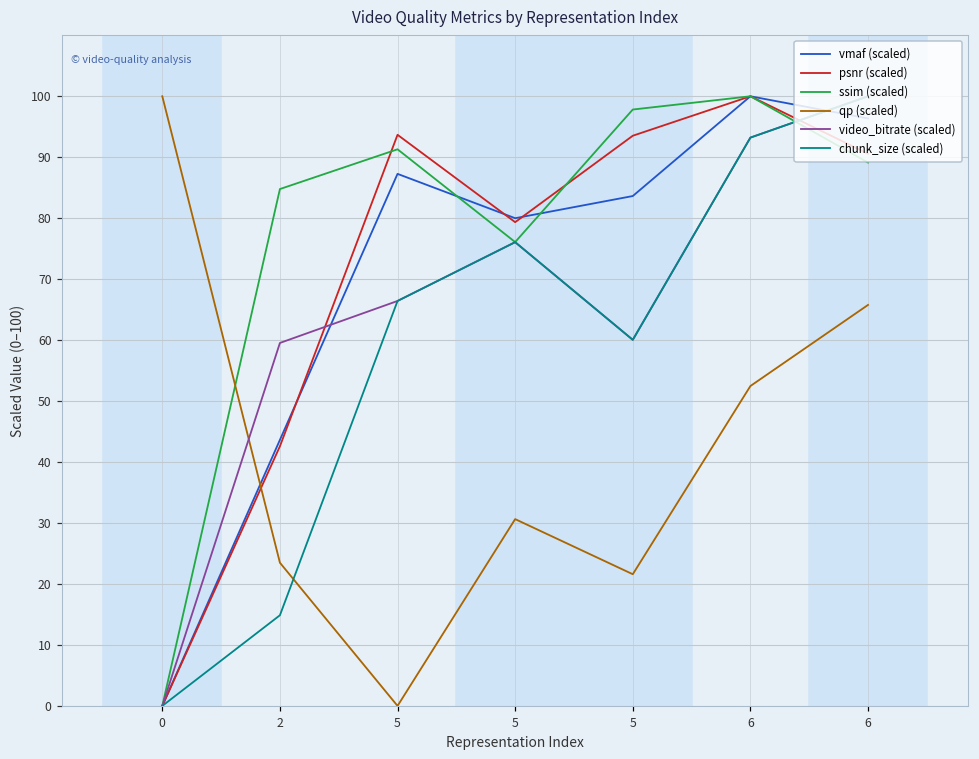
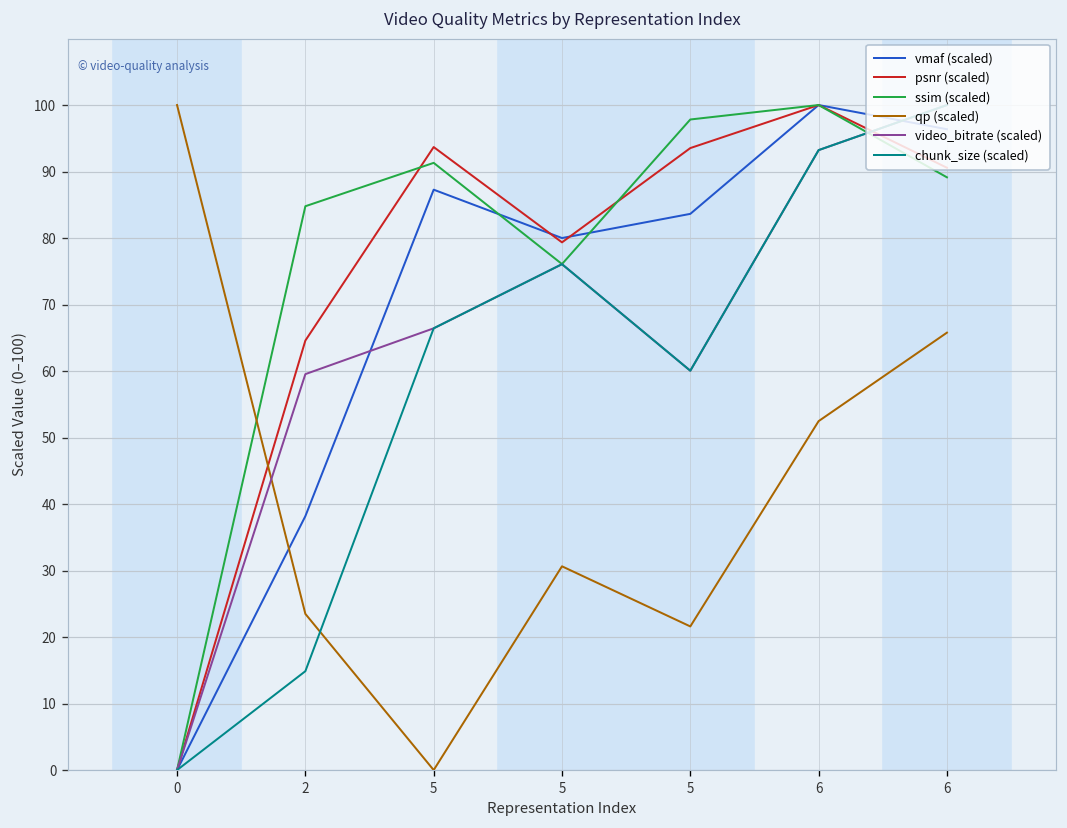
  {
    "vmaf (scaled)": {
-     "2": 44
+     "2": 38
    },
    "psnr (scaled)": {
-     "2": 43
+     "2": 65
    },
    "ssim (scaled)": {
      "2": 85
    },
    "qp (scaled)": {
      "0": 100,
      "2": 23
    },
    "video_bitrate (scaled)": {
      "2": 60
    },
    "chunk_size (scaled)": {
      "2": 15
    }
  }
